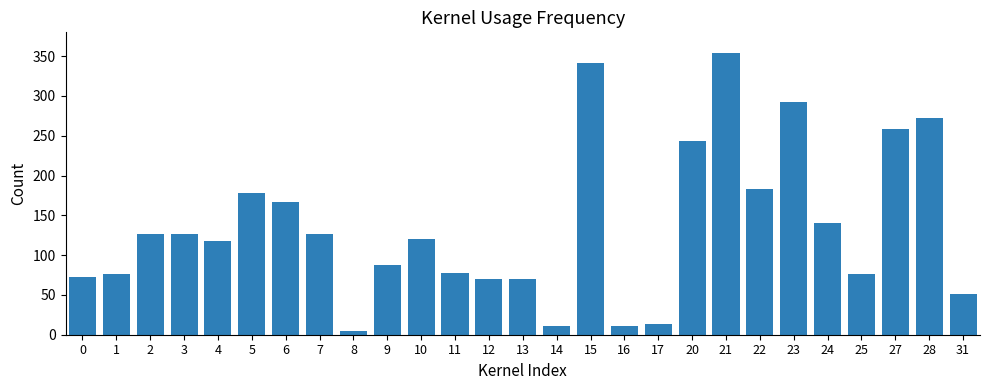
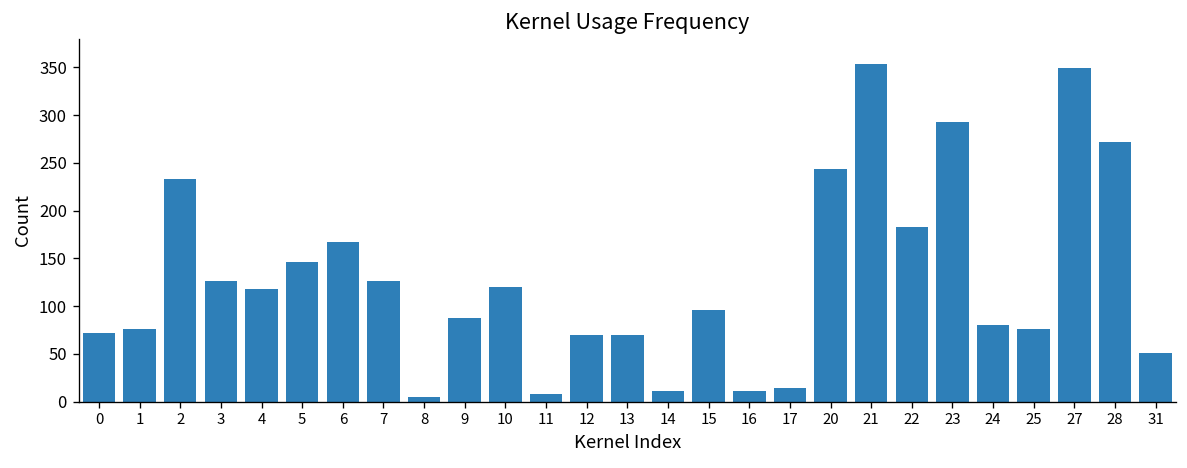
  {
    "0": 70,
    "1": 80,
-   "2": 130,
+   "2": 230,
    "3": 130,
    "4": 120,
-   "5": 180,
+   "5": 150,
    "6": 170,
    "7": 130,
    "8": 10,
    "9": 90,
    "10": 120,
-   "11": 80,
+   "11": 10,
    "12": 70,
    "13": 70,
    "14": 10,
-   "15": 340,
+   "15": 100,
    "16": 10,
    "17": 10,
    "20": 240,
    "21": 350,
    "22": 180,
    "23": 290,
-   "24": 140,
+   "24": 80,
    "25": 80,
-   "27": 260,
+   "27": 350,
    "28": 270,
    "31": 50
  }
